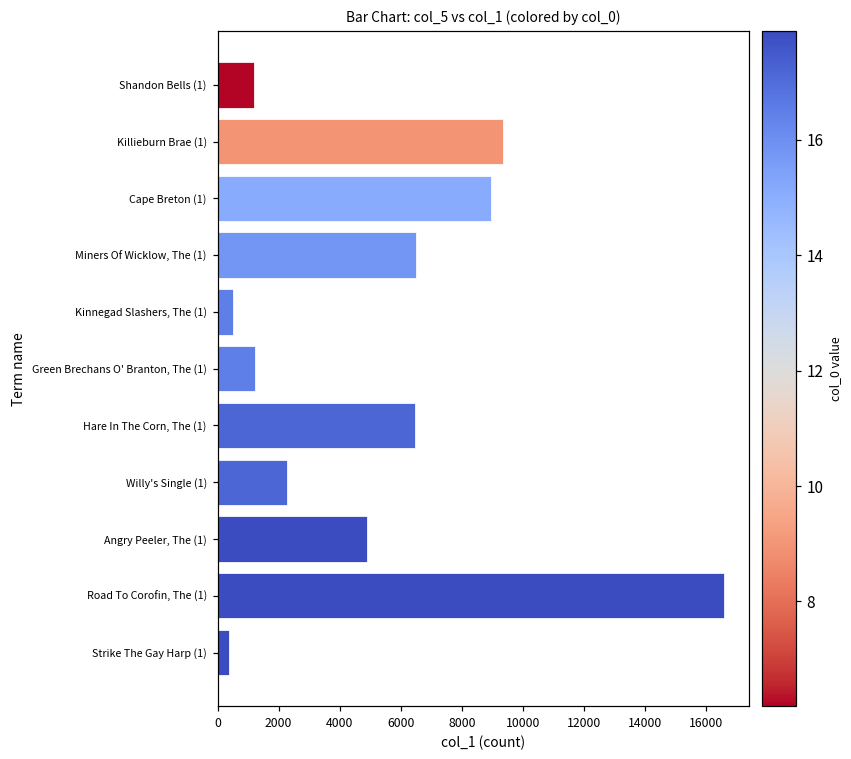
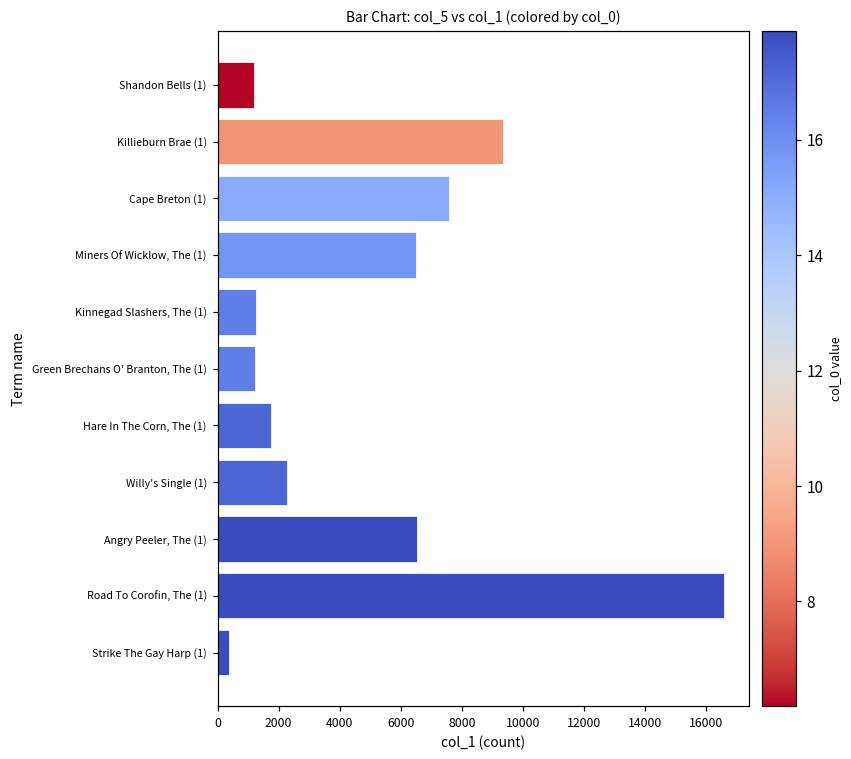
  {
    "Shandon Bells (1)": 1200,
    "Killieburn Brae (1)": 9300,
-   "Cape Breton (1)": 8900,
+   "Cape Breton (1)": 7600,
    "Miners Of Wicklow, The (1)": 6500,
-   "Kinnegad Slashers, The (1)": 500,
+   "Kinnegad Slashers, The (1)": 1300,
    "Green Brechans O' Branton, The (1)": 1200,
-   "Hare In The Corn, The (1)": 6500,
+   "Hare In The Corn, The (1)": 1700,
    "Willy's Single (1)": 2300,
-   "Angry Peeler, The (1)": 4900,
+   "Angry Peeler, The (1)": 6500,
    "Road To Corofin, The (1)": 16600,
    "Strike The Gay Harp (1)": 400
  }
